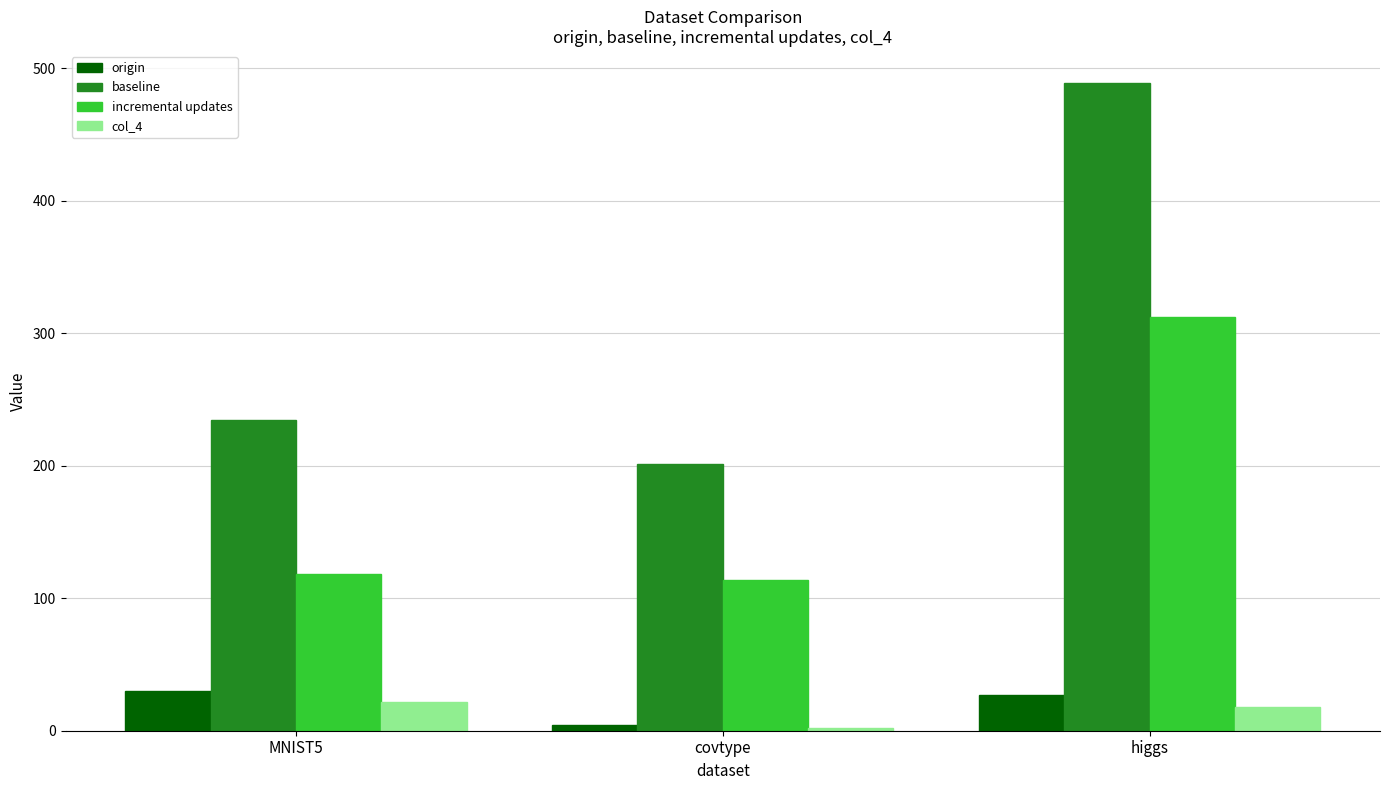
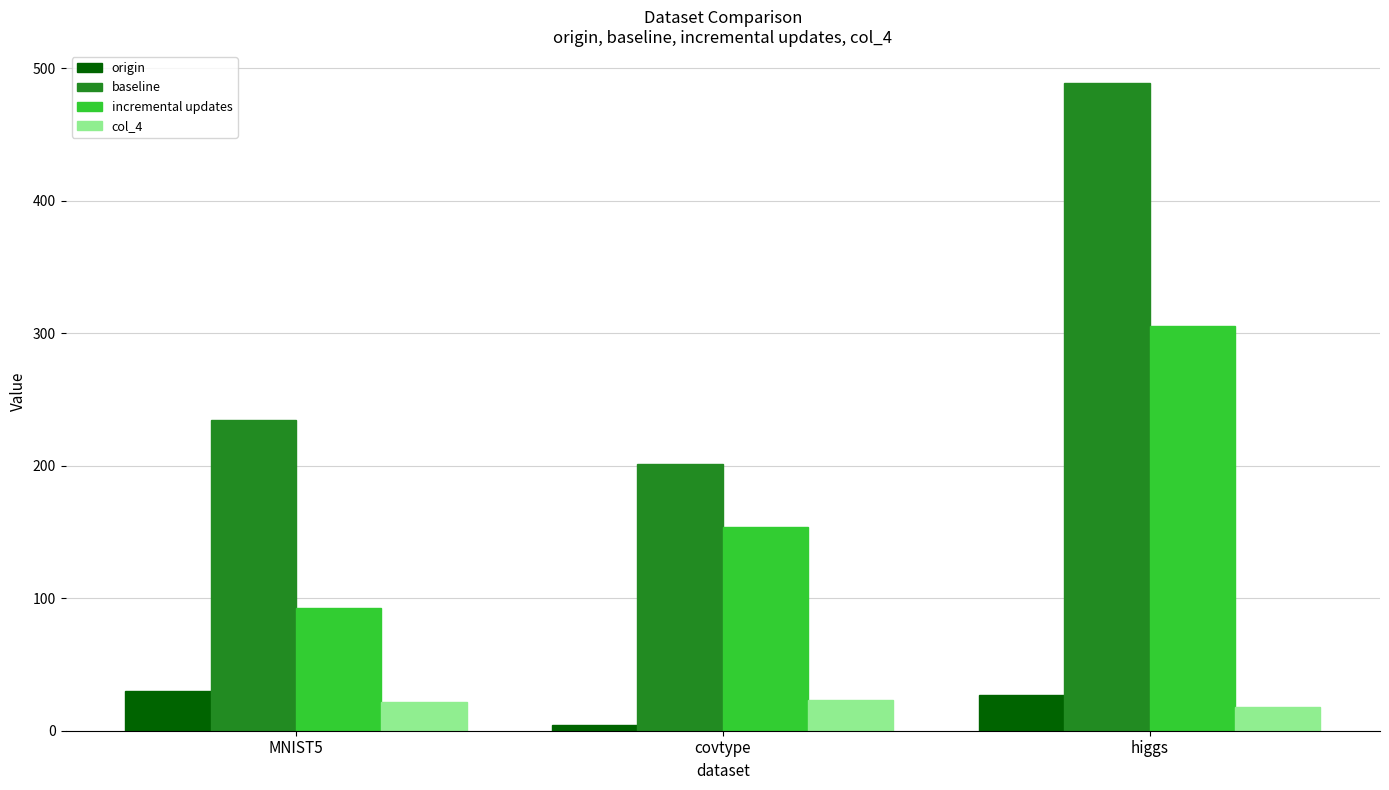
  {
    "origin": {
      "MNIST5": 30,
      "covtype": 4,
      "higgs": 27
    },
    "baseline": {
      "MNIST5": 235,
      "covtype": 202,
      "higgs": 489
    },
    "incremental updates": {
-     "MNIST5": 118,
-     "covtype": 114,
-     "higgs": 312
+     "MNIST5": 93,
+     "covtype": 154,
+     "higgs": 305
    },
    "col_4": {
      "MNIST5": 22,
-     "covtype": 2,
+     "covtype": 23,
      "higgs": 18
    }
  }
